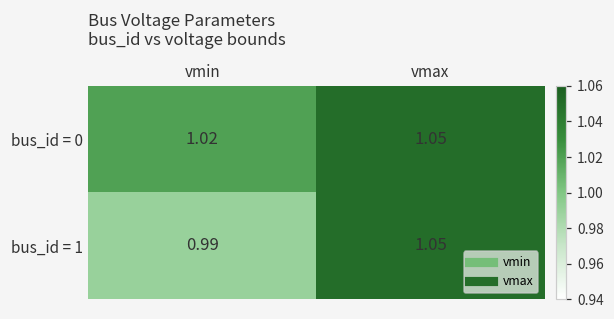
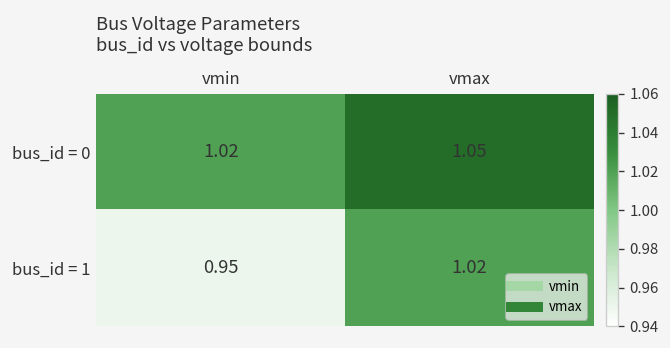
  {
    "bus_id = 0": {
      "vmin": 1.02,
      "vmax": 1.05
    },
    "bus_id = 1": {
-     "vmin": 0.99,
-     "vmax": 1.05
+     "vmin": 0.95,
+     "vmax": 1.02
    }
  }
